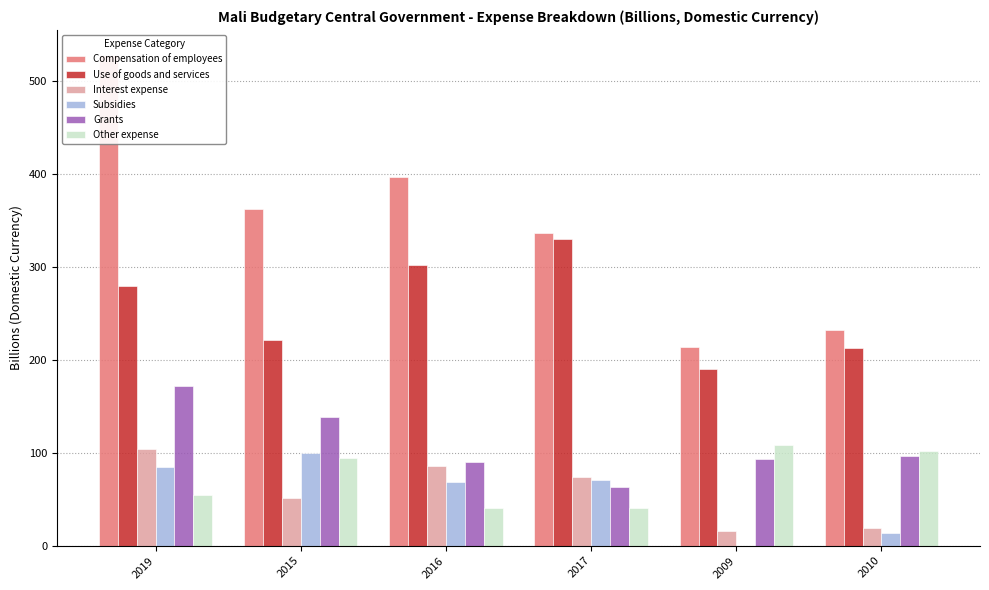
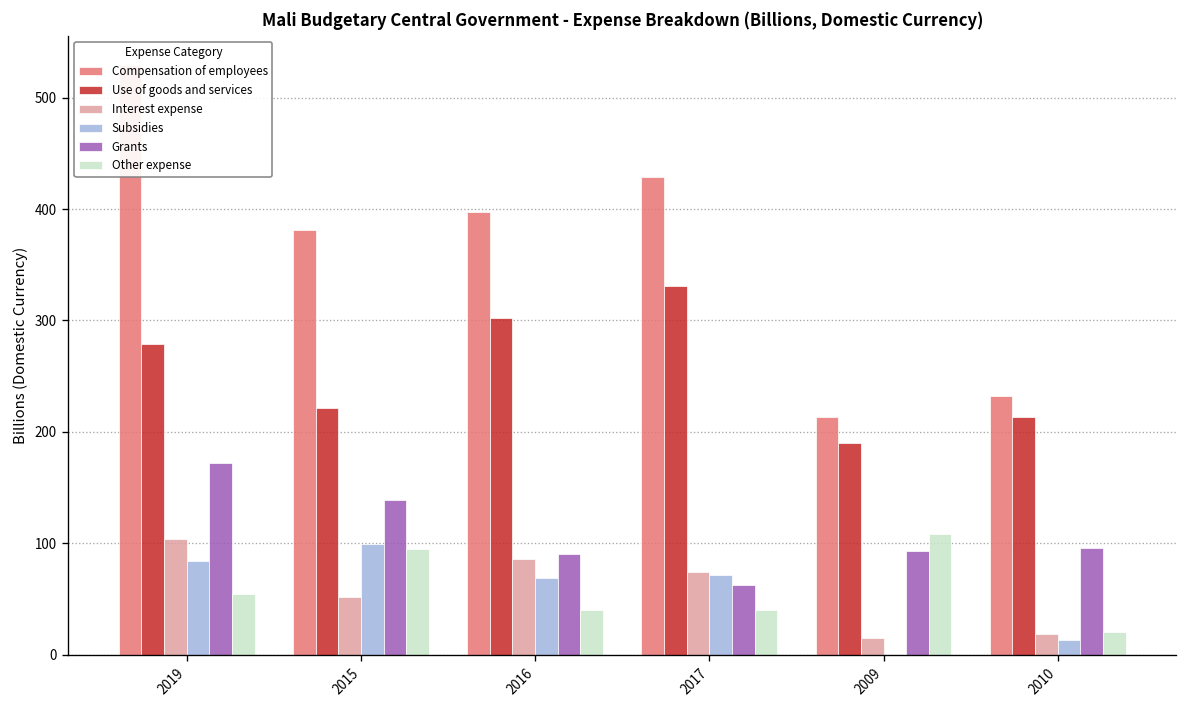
  {
    "Compensation of employees": {
-     "2015": 360,
+     "2015": 380,
      "2016": 400,
-     "2017": 340,
+     "2017": 430,
      "2009": 210,
      "2010": 230
    },
    "Use of goods and services": {
      "2019": 280,
      "2015": 220,
      "2016": 300,
      "2017": 330,
      "2009": 190,
      "2010": 210
    },
    "Interest expense": {
      "2019": 100,
      "2015": 50,
      "2016": 90,
      "2017": 70,
      "2009": 20,
      "2010": 20
    },
    "Subsidies": {
      "2019": 80,
      "2015": 100,
      "2016": 70,
      "2017": 70,
      "2009": 0,
      "2010": 10
    },
    "Grants": {
      "2019": 170,
      "2015": 140,
      "2016": 90,
      "2017": 60,
      "2009": 90,
      "2010": 100
    },
    "Other expense": {
      "2019": 50,
      "2015": 90,
      "2016": 40,
      "2017": 40,
      "2009": 110,
-     "2010": 100
+     "2010": 20
    }
  }
